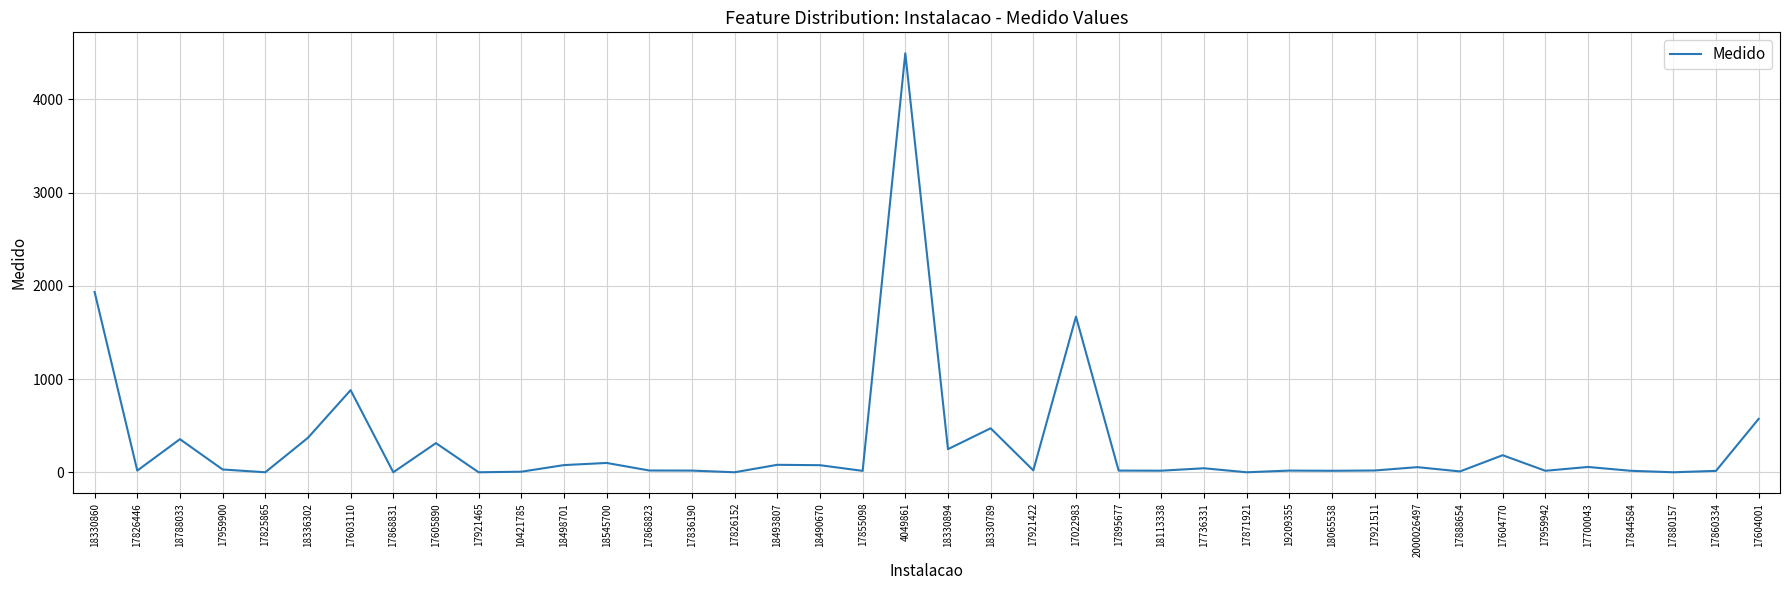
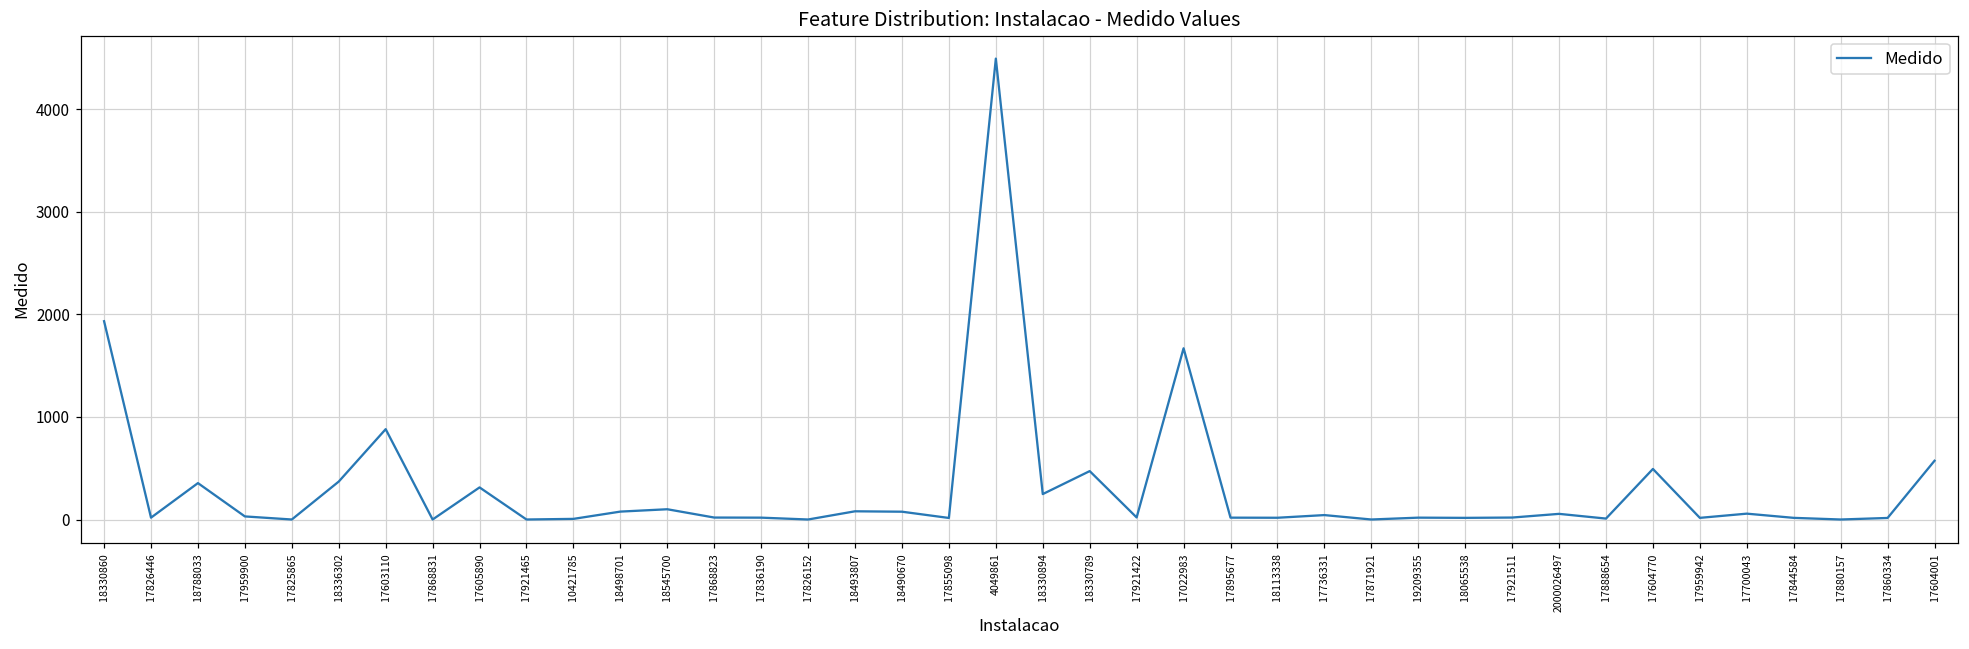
  {
    "18330860": 1900,
    "17826446": 0,
    "18788033": 400,
    "17959900": 0,
    "17825865": 0,
    "18336302": 400,
    "17603110": 900,
    "17868831": 0,
    "17605890": 300,
    "17921465": 0,
    "10421785": 0,
    "18498701": 100,
    "18545700": 100,
    "17868823": 0,
    "17836190": 0,
    "17826152": 0,
    "18493807": 100,
    "18490670": 100,
    "17855098": 0,
    "4049861": 4500,
    "18330894": 200,
    "18330789": 500,
    "17921422": 0,
    "17022983": 1700,
    "17895677": 0,
    "18113338": 0,
    "17736331": 0,
    "17871921": 0,
    "19209355": 0,
    "18065538": 0,
    "17921511": 0,
    "2000026497": 100,
    "17888654": 0,
-   "17604770": 200,
+   "17604770": 500,
    "17959942": 0,
    "17700043": 100,
    "17844584": 0,
    "17880157": 0,
    "17860334": 0,
    "17604001": 600
  }
